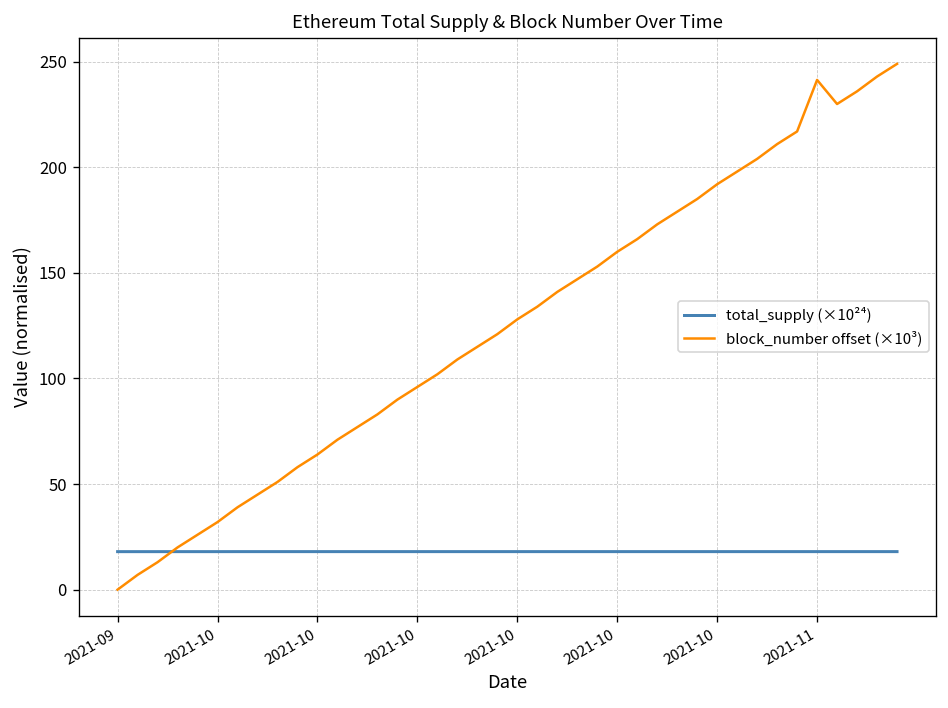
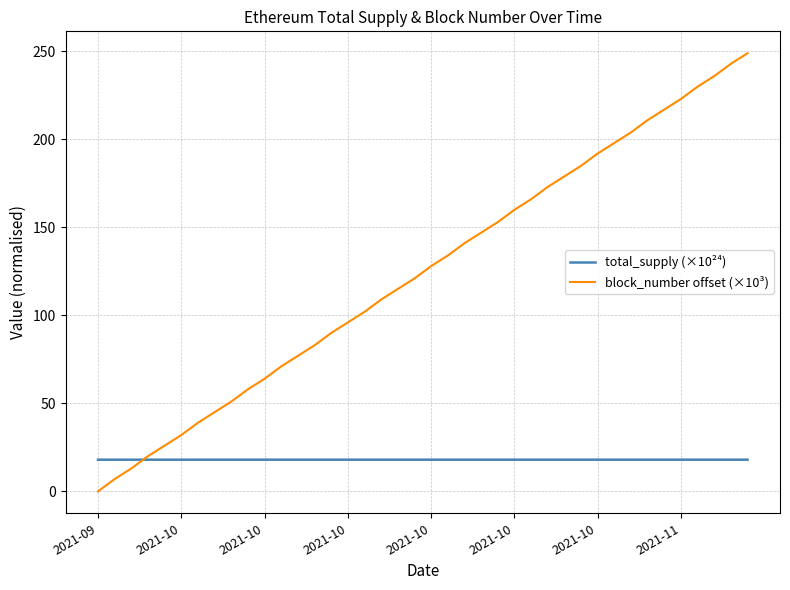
  {
    "total_supply (×10²⁴)": {
      "2021-09": 18,
      "2021-11": 18
    },
    "block_number offset (×10³)": {
      "2021-09": 0,
-     "2021-11": 241
+     "2021-11": 223
    }
  }
